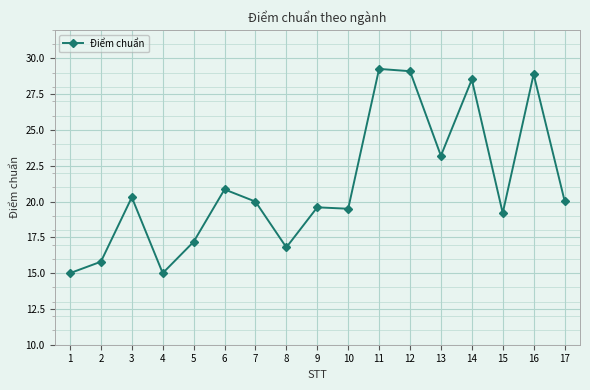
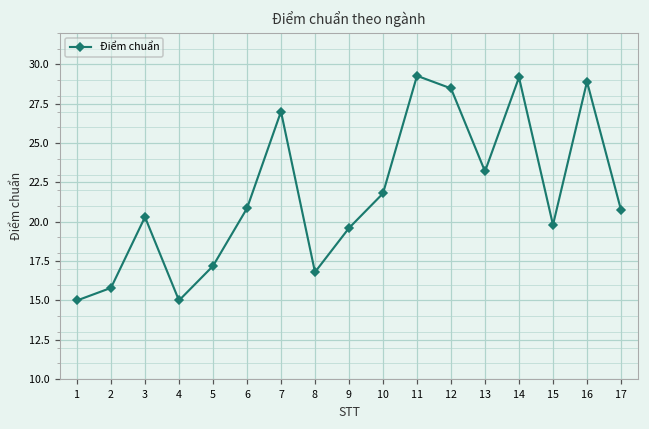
  {
    "1": 15.0,
    "2": 15.8,
    "3": 20.3,
    "4": 15.0,
    "5": 17.2,
    "6": 20.9,
-   "7": 20,
+   "7": 27,
    "8": 16.8,
    "9": 19.6,
-   "10": 19.5,
+   "10": 21.8,
    "11": 29.3,
-   "12": 29.1,
+   "12": 28.5,
    "13": 23.2,
-   "14": 28.5,
-   "15": 19.2,
+   "14": 29.2,
+   "15": 19.8,
    "16": 28.9,
-   "17": 20.1
+   "17": 20.8
  }
